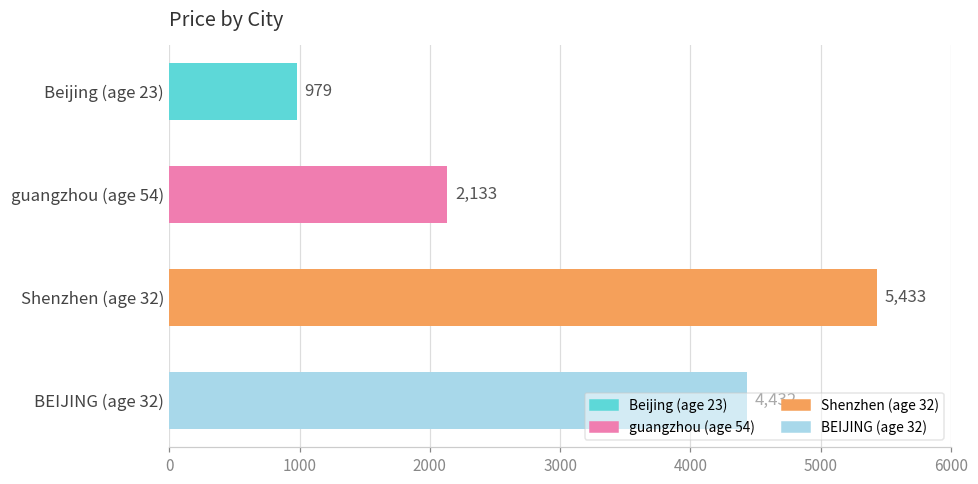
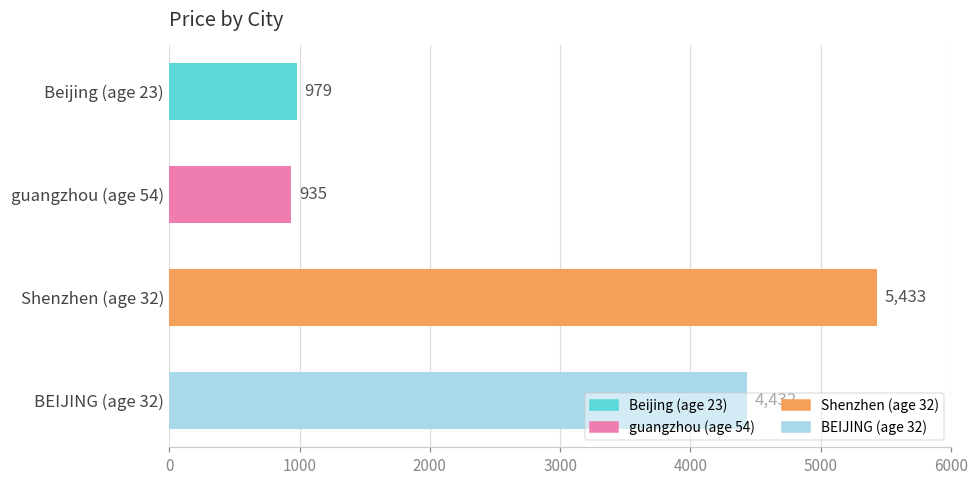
  {
    "Beijing (age 23)": "979",
-   "guangzhou (age 54)": "2,133",
+   "guangzhou (age 54)": "935",
    "Shenzhen (age 32)": "5,433"
  }
